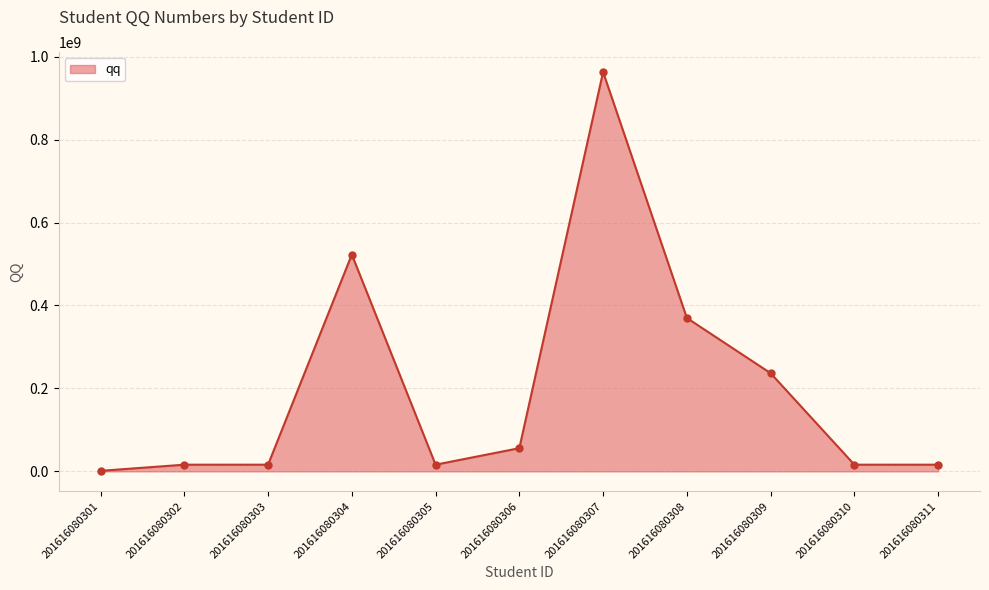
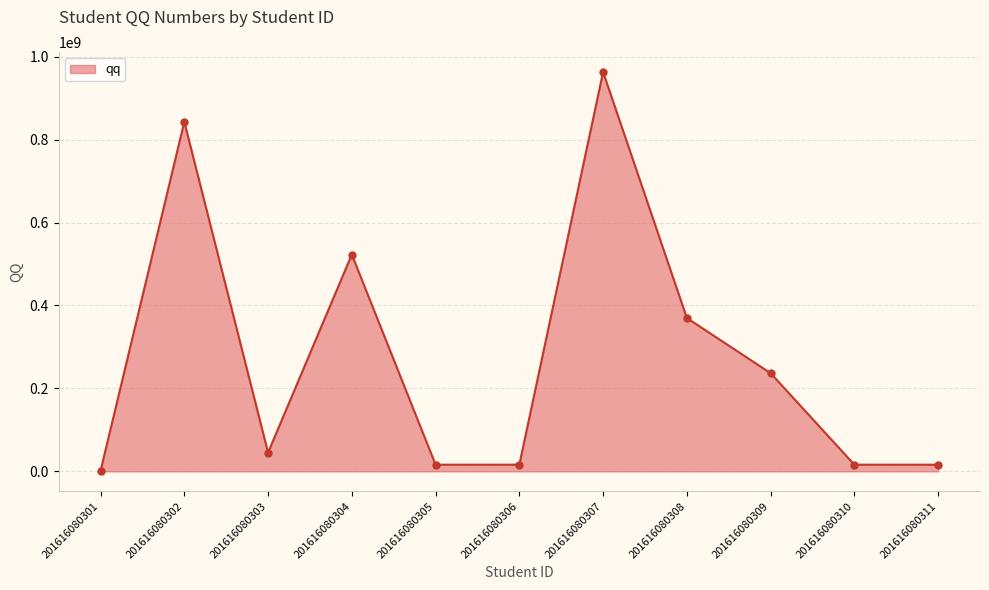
  {
    "201616080301": 0,
-   "201616080302": 20000000,
-   "201616080303": 20000000,
+   "201616080302": 840000000,
+   "201616080303": 50000000,
    "201616080304": 520000000,
    "201616080305": 20000000,
-   "201616080306": 60000000,
+   "201616080306": 20000000,
    "201616080307": 960000000,
    "201616080308": 370000000,
    "201616080309": 240000000,
    "201616080310": 20000000,
    "201616080311": 20000000
  }
